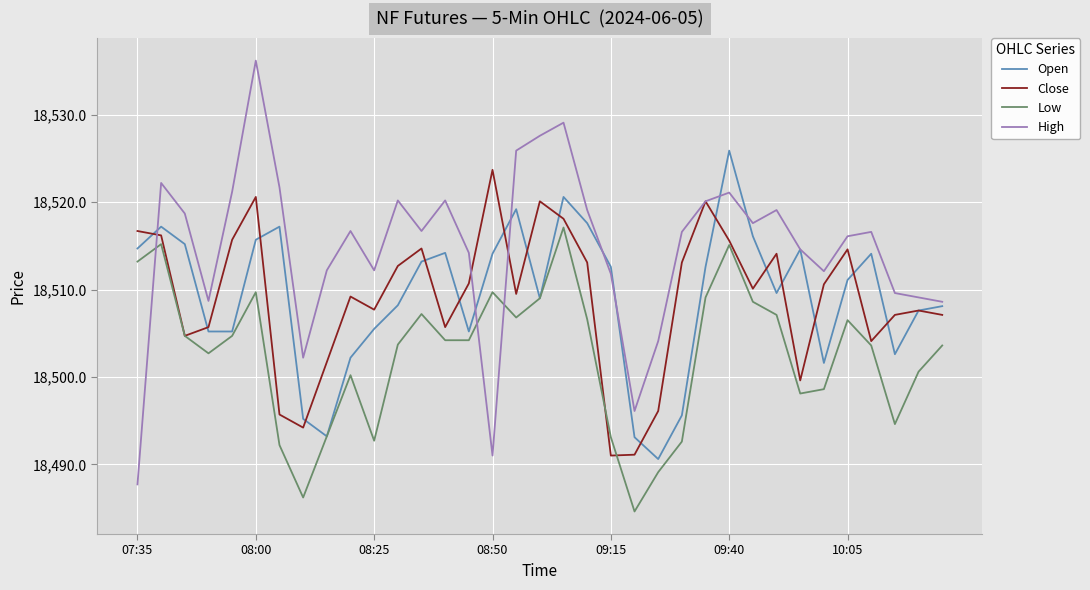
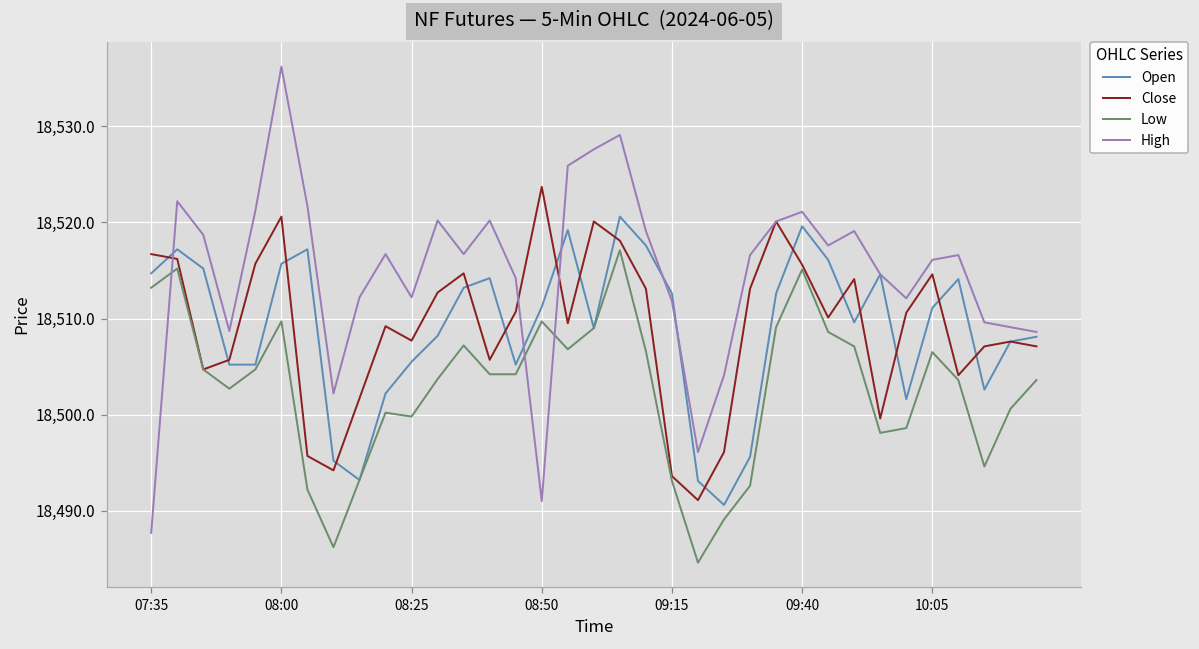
  {
    "Open": {
      "07:35": "18,515",
      "08:00": "18,516",
      "08:25": "18,506",
-     "08:50": "18,514",
+     "08:50": "18,511",
      "09:15": "18,513",
-     "09:40": "18,526",
+     "09:40": "18,520",
      "10:05": "18,511"
    },
    "Close": {
      "07:35": "18,517",
      "08:00": "18,521",
      "08:25": "18,508",
      "08:50": "18,524",
-     "09:15": "18,491",
+     "09:15": "18,494",
      "09:40": "18,516",
      "10:05": "18,515"
    },
    "Low": {
      "07:35": "18,513",
      "08:00": "18,510",
-     "08:25": "18,493",
+     "08:25": "18,500",
      "08:50": "18,510",
      "09:15": "18,493",
      "09:40": "18,515",
      "10:05": "18,507"
    },
    "High": {
      "07:35": "18,488",
      "08:00": "18,536",
      "08:25": "18,512",
      "08:50": "18,491",
      "09:15": "18,512",
      "09:40": "18,521",
      "10:05": "18,516"
    }
  }
